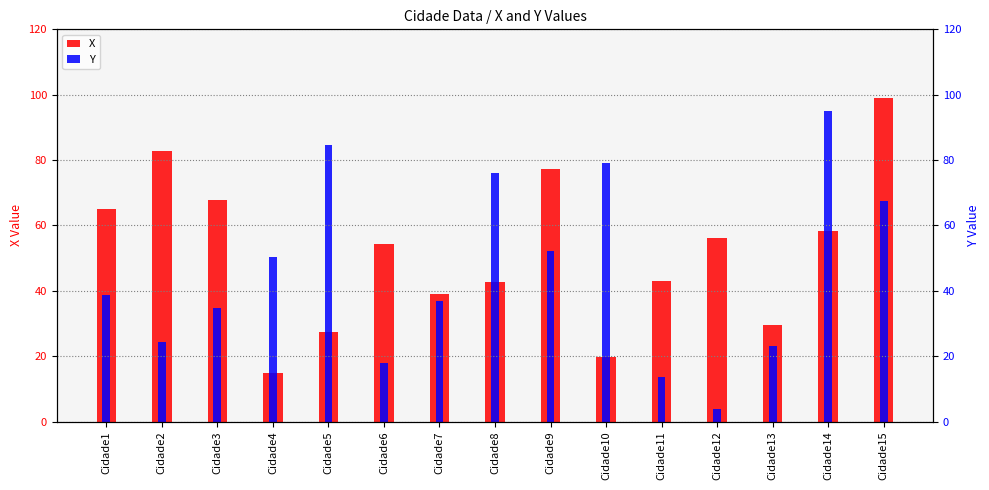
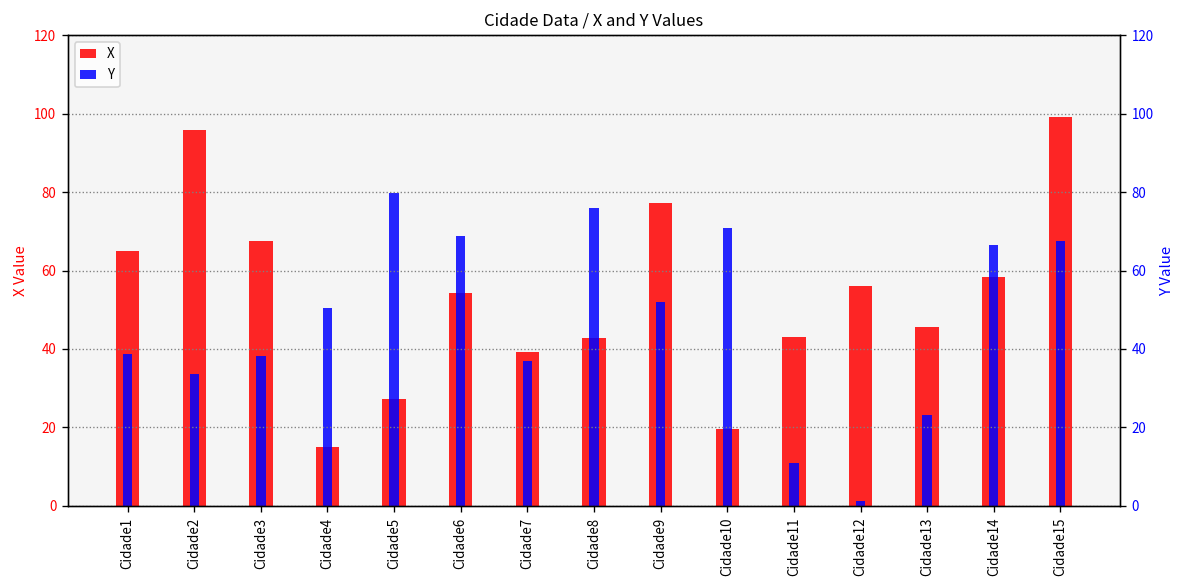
  {
    "X": {
      "Cidade1": 65,
-     "Cidade2": 83,
+     "Cidade2": 96,
      "Cidade3": 68,
      "Cidade7": 39,
      "Cidade9": 77,
      "Cidade11": 43,
      "Cidade12": 56,
-     "Cidade13": 30,
+     "Cidade13": 46,
      "Cidade15": 99
    },
    "Y": {
-     "Cidade2": 24,
-     "Cidade3": 35,
+     "Cidade2": 34,
+     "Cidade3": 38,
      "Cidade4": 50,
-     "Cidade5": 85,
-     "Cidade6": 18,
+     "Cidade5": 80,
+     "Cidade6": 69,
      "Cidade8": 76,
-     "Cidade10": 79,
-     "Cidade11": 13,
-     "Cidade12": 4,
-     "Cidade14": 95
+     "Cidade10": 71,
+     "Cidade11": 11,
+     "Cidade12": 1,
+     "Cidade14": 67
    }
  }
